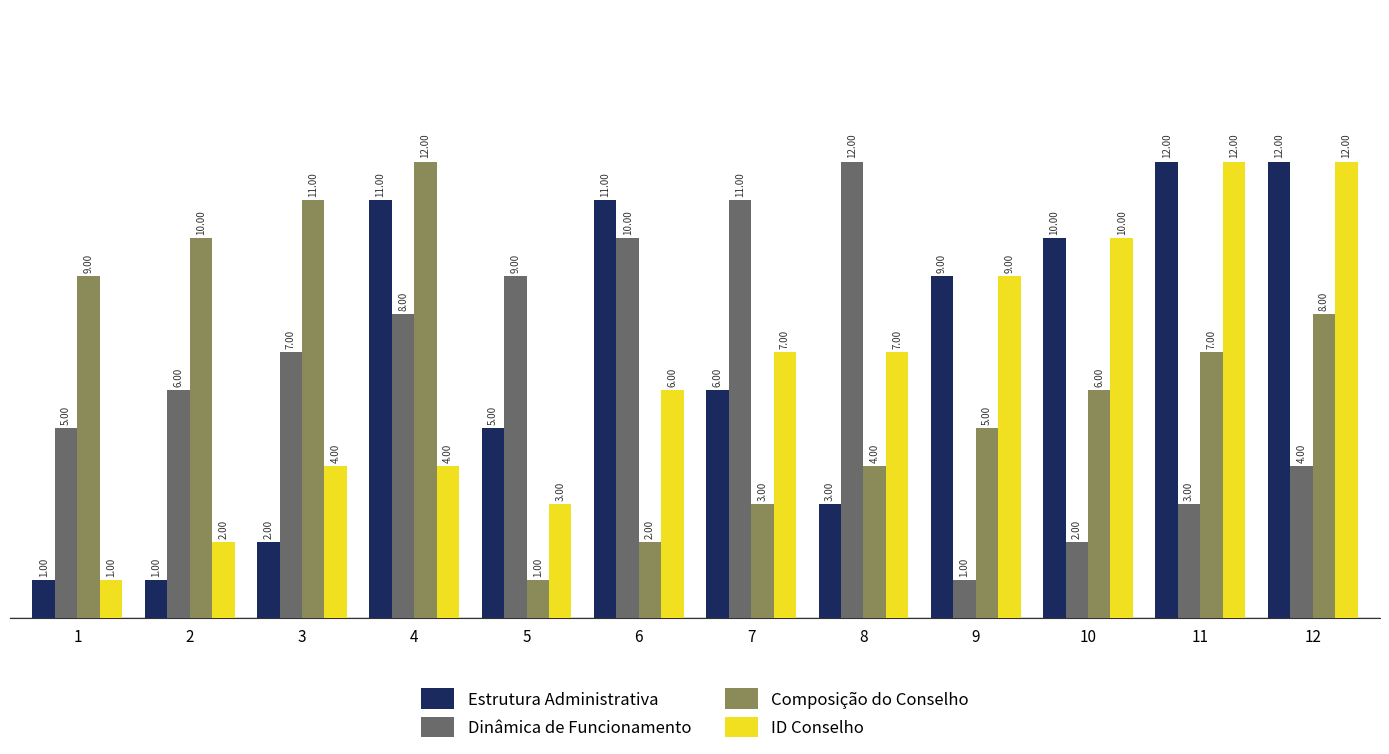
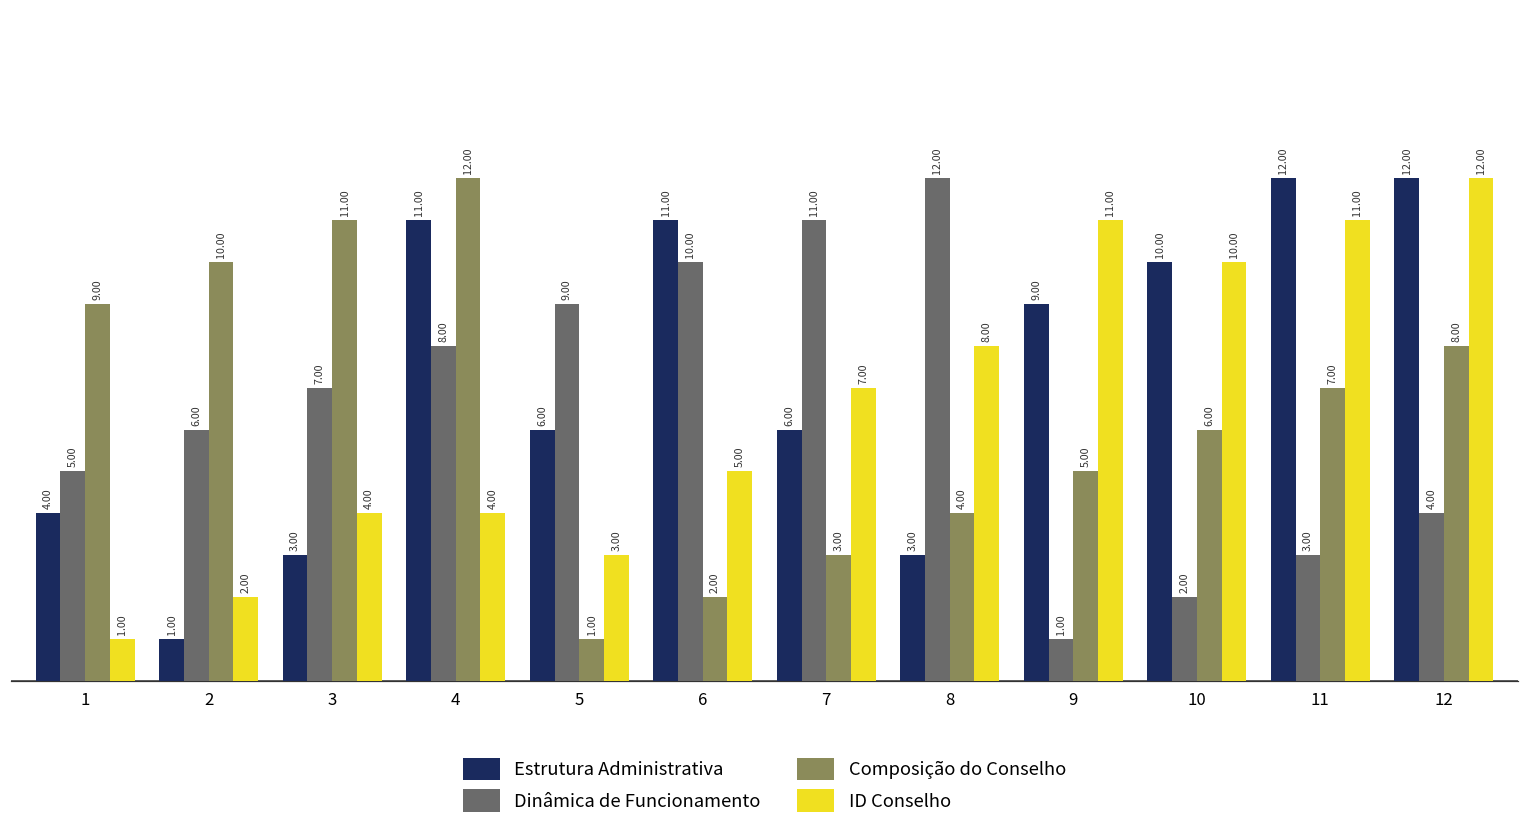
  {
    "Estrutura Administrativa": {
-     "1": 1.00,
+     "1": 4.00,
      "2": 1.00,
-     "3": 2.00,
+     "3": 3.00,
      "4": 11.00,
-     "5": 5.00,
+     "5": 6.00,
      "6": 11.00,
      "7": 6.00,
      "8": 3.00,
      "9": 9.00,
      "10": 10.00,
      "11": 12.00,
      "12": 12.00
    },
    "ID Conselho": {
      "1": 1.00,
      "2": 2.00,
      "3": 4.00,
      "4": 4.00,
      "5": 3.00,
-     "6": 6.00,
+     "6": 5.00,
      "7": 7.00,
-     "8": 7.00,
-     "9": 9.00,
+     "8": 8.00,
+     "9": 11.00,
      "10": 10.00,
-     "11": 12.00,
+     "11": 11.00,
      "12": 12.00
    }
  }
